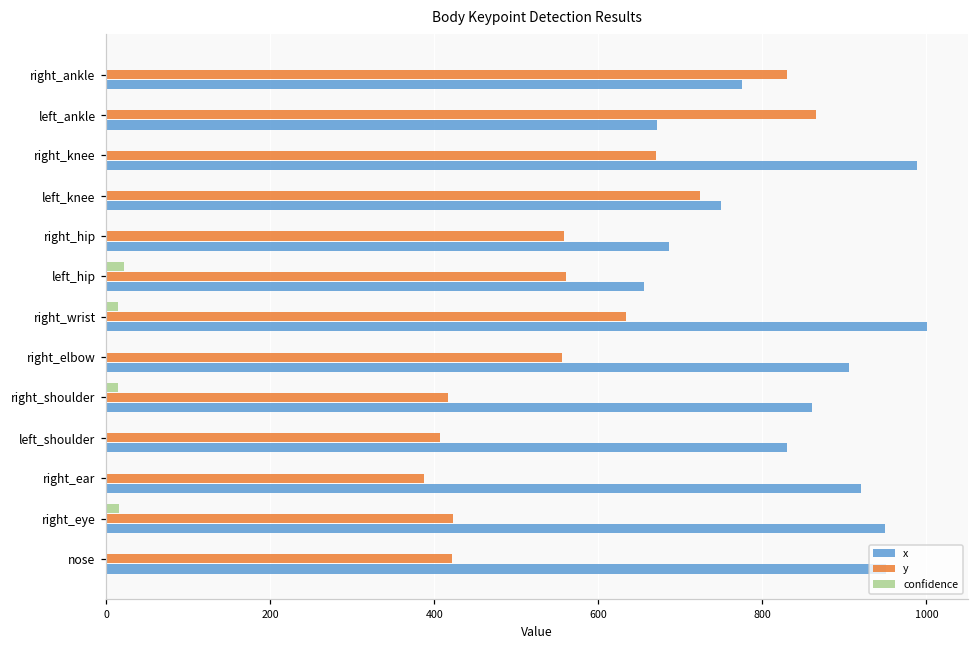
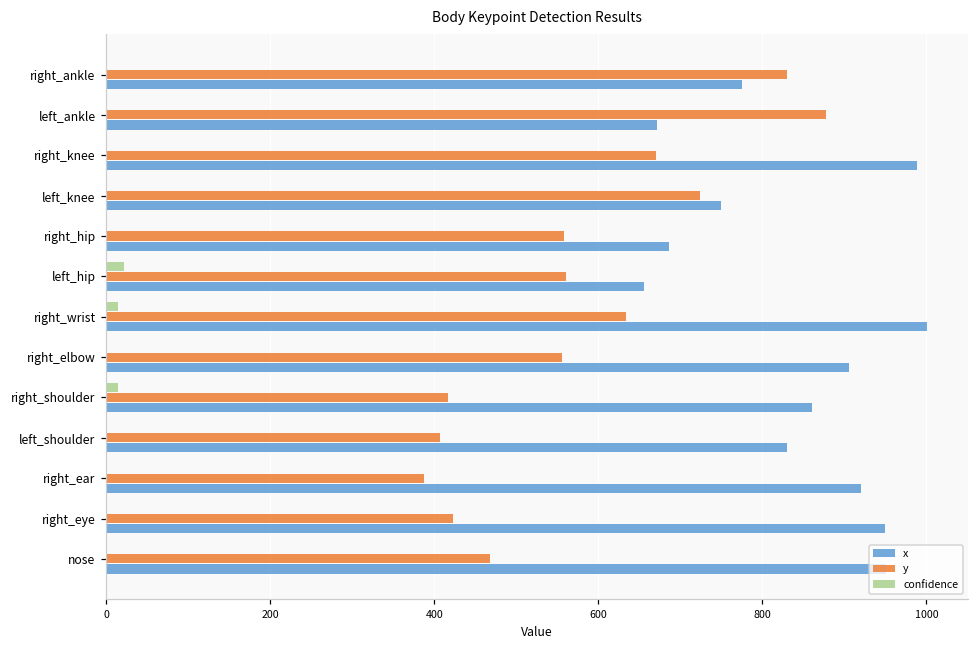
  {
    "x": {
      "right_ankle": 780,
      "left_ankle": 670,
      "right_knee": 990,
      "left_knee": 750,
      "right_hip": 690,
      "left_hip": 660,
      "right_wrist": 1000,
      "right_elbow": 910,
      "right_shoulder": 860,
      "left_shoulder": 830,
      "right_ear": 920,
      "right_eye": 950
    },
    "y": {
      "right_ankle": 830,
-     "left_ankle": 870,
+     "left_ankle": 880,
      "right_knee": 670,
      "left_knee": 720,
      "right_hip": 560,
      "left_hip": 560,
      "right_wrist": 630,
      "right_elbow": 560,
      "right_shoulder": 420,
      "left_shoulder": 410,
      "right_ear": 390,
      "right_eye": 420,
-     "nose": 420
+     "nose": 470
    },
    "confidence": {
      "left_hip": 20,
      "right_wrist": 10,
      "right_shoulder": 10,
-     "right_eye": 20
+     "right_eye": 0
    }
  }
